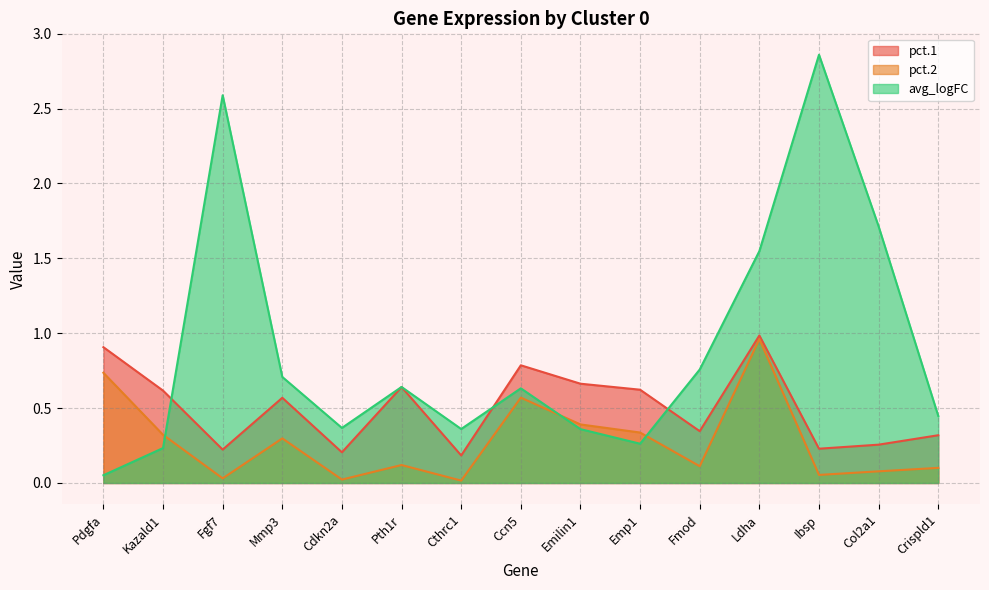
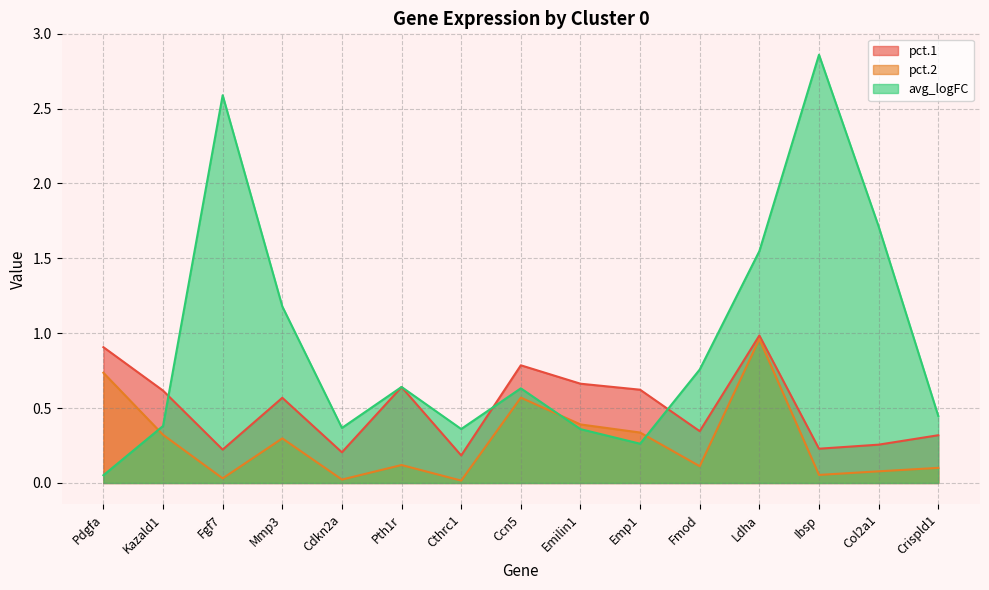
  {
    "avg_logFC": {
      "Pdgfa": 0.05,
-     "Kazald1": 0.23,
+     "Kazald1": 0.38,
      "Fgf7": 2.59,
-     "Mmp3": 0.71,
+     "Mmp3": 1.18,
      "Cdkn2a": 0.37,
      "Cthrc1": 0.36,
      "Ccn5": 0.63,
      "Emilin1": 0.36,
      "Emp1": 0.26,
      "Fmod": 0.76,
      "Ldha": 1.55,
      "Ibsp": 2.86,
      "Col2a1": 1.71,
      "Crispld1": 0.45
    }
  }
